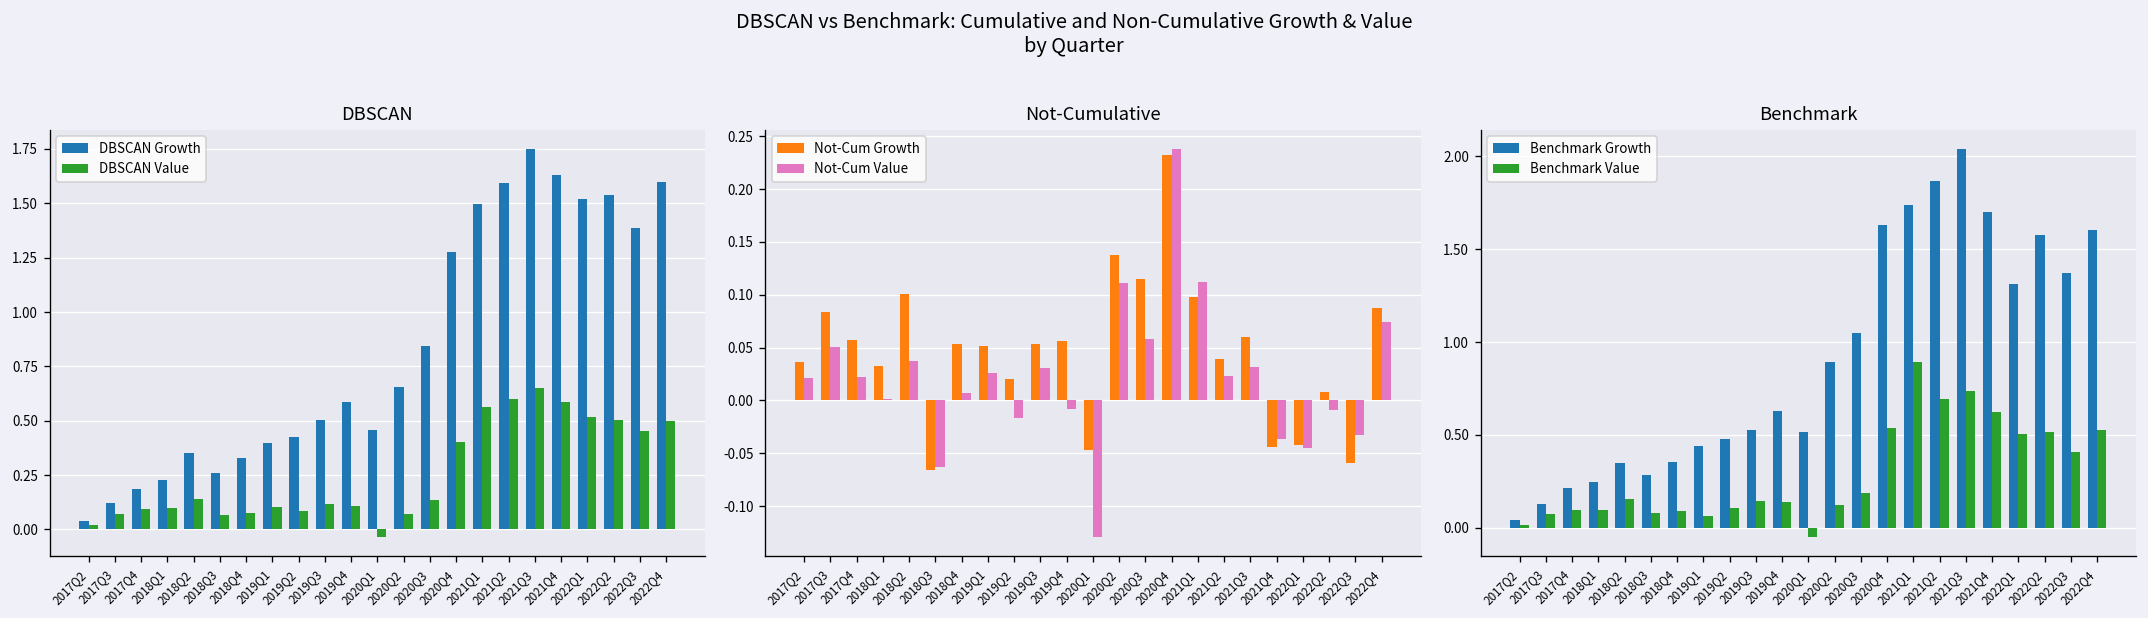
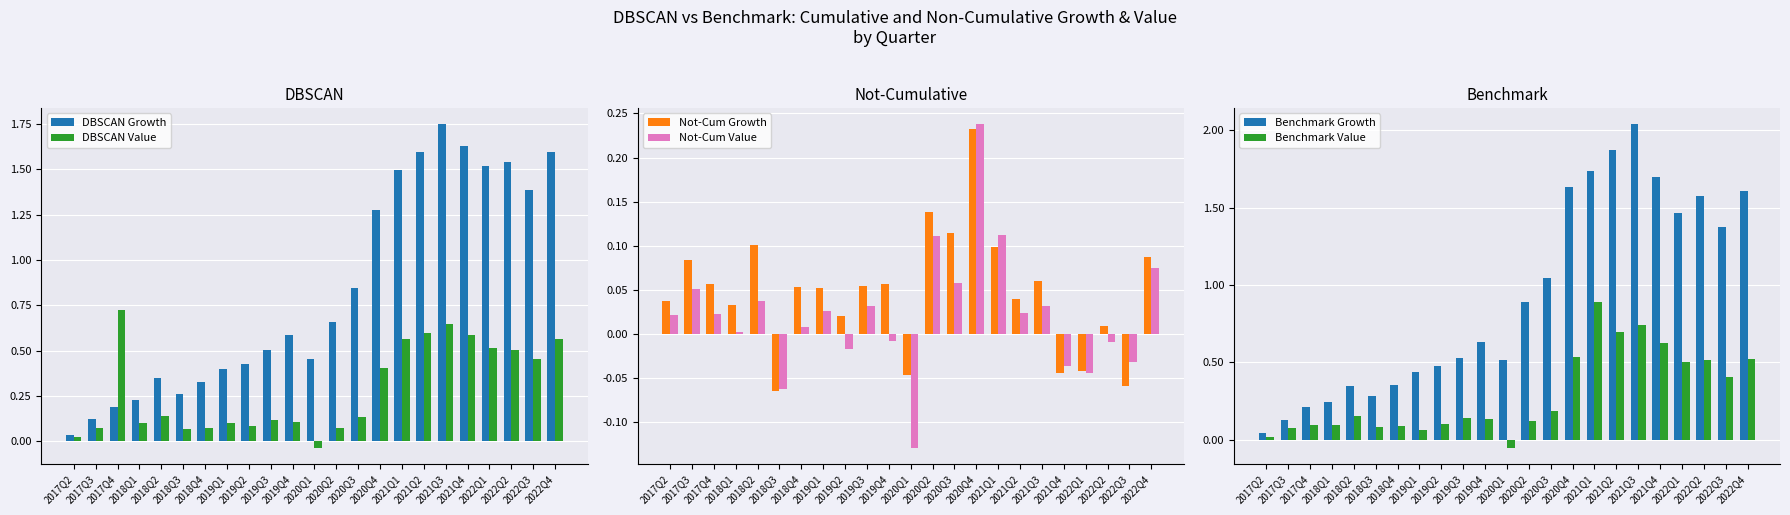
  {
    "DBSCAN": {
      "DBSCAN Growth": {
        "2017Q2": 0.04,
        "2017Q3": 0.12,
        "2017Q4": 0.19,
        "2018Q1": 0.23,
        "2018Q2": 0.35,
        "2018Q3": 0.26,
        "2018Q4": 0.33,
        "2019Q1": 0.40,
        "2019Q2": 0.43,
        "2019Q3": 0.50,
        "2019Q4": 0.59,
        "2020Q1": 0.46,
        "2020Q2": 0.66,
        "2020Q3": 0.85,
        "2020Q4": 1.27,
        "2021Q1": 1.50,
        "2021Q2": 1.59,
        "2021Q3": 1.75,
        "2021Q4": 1.63,
        "2022Q1": 1.52,
        "2022Q2": 1.54,
        "2022Q3": 1.39,
        "2022Q4": 1.60
      },
      "DBSCAN Value": {
        "2017Q2": 0.02,
        "2017Q3": 0.07,
-       "2017Q4": 0.10,
+       "2017Q4": 0.73,
        "2018Q1": 0.10,
        "2018Q2": 0.14,
        "2018Q3": 0.07,
        "2018Q4": 0.08,
        "2019Q1": 0.10,
        "2019Q2": 0.08,
        "2019Q3": 0.12,
        "2019Q4": 0.11,
        "2020Q1": -0.03,
        "2020Q2": 0.07,
        "2020Q3": 0.13,
        "2020Q4": 0.40,
        "2021Q1": 0.56,
        "2021Q2": 0.60,
        "2021Q3": 0.65,
        "2021Q4": 0.59,
        "2022Q1": 0.52,
        "2022Q2": 0.50,
        "2022Q3": 0.45,
-       "2022Q4": 0.50
+       "2022Q4": 0.56
      }
    },
    "Not-Cumulative": {
      "Not-Cum Growth": {
        "2017Q2": 0.04,
        "2017Q3": 0.08,
        "2017Q4": 0.06,
        "2018Q1": 0.03,
        "2018Q2": 0.10,
        "2018Q3": -0.07,
        "2018Q4": 0.05,
        "2019Q1": 0.05,
        "2019Q2": 0.02,
        "2019Q3": 0.05,
        "2019Q4": 0.06,
        "2020Q1": -0.05,
        "2020Q2": 0.14,
        "2020Q3": 0.11,
        "2020Q4": 0.23,
        "2021Q1": 0.10,
        "2021Q2": 0.04,
        "2021Q3": 0.06,
        "2021Q4": -0.04,
        "2022Q1": -0.04,
        "2022Q2": 0.01,
        "2022Q3": -0.06,
        "2022Q4": 0.09
      },
      "Not-Cum Value": {
        "2017Q2": 0.02,
        "2017Q3": 0.05,
        "2017Q4": 0.02,
        "2018Q2": 0.04,
        "2018Q3": -0.06,
        "2018Q4": 0.01,
        "2019Q1": 0.03,
        "2019Q2": -0.02,
        "2019Q3": 0.03,
        "2019Q4": -0.01,
        "2020Q1": -0.13,
        "2020Q2": 0.11,
        "2020Q3": 0.06,
        "2020Q4": 0.24,
        "2021Q1": 0.11,
        "2021Q2": 0.02,
        "2021Q3": 0.03,
        "2021Q4": -0.04,
        "2022Q1": -0.05,
        "2022Q2": -0.01,
        "2022Q3": -0.03,
        "2022Q4": 0.07
      }
    },
    "Benchmark": {
      "Benchmark Growth": {
        "2017Q2": 0.04,
        "2017Q3": 0.13,
        "2017Q4": 0.21,
        "2018Q1": 0.24,
        "2018Q2": 0.35,
        "2018Q3": 0.28,
        "2018Q4": 0.36,
        "2019Q1": 0.44,
        "2019Q2": 0.48,
        "2019Q3": 0.53,
        "2019Q4": 0.63,
        "2020Q1": 0.51,
        "2020Q2": 0.89,
        "2020Q3": 1.05,
        "2020Q4": 1.63,
        "2021Q1": 1.74,
        "2021Q2": 1.87,
        "2021Q3": 2.04,
        "2021Q4": 1.70,
-       "2022Q1": 1.31,
+       "2022Q1": 1.46,
        "2022Q2": 1.58,
        "2022Q3": 1.37,
        "2022Q4": 1.61
      },
      "Benchmark Value": {
        "2017Q2": 0.02,
        "2017Q3": 0.08,
        "2017Q4": 0.10,
        "2018Q1": 0.10,
        "2018Q2": 0.15,
        "2018Q3": 0.08,
        "2018Q4": 0.09,
        "2019Q1": 0.06,
        "2019Q2": 0.11,
        "2019Q3": 0.14,
        "2019Q4": 0.14,
        "2020Q1": -0.05,
        "2020Q2": 0.12,
        "2020Q3": 0.19,
        "2020Q4": 0.54,
        "2021Q1": 0.89,
        "2021Q2": 0.70,
        "2021Q3": 0.74,
        "2021Q4": 0.63,
        "2022Q1": 0.51,
        "2022Q2": 0.51,
        "2022Q3": 0.41,
        "2022Q4": 0.53
      }
    }
  }
